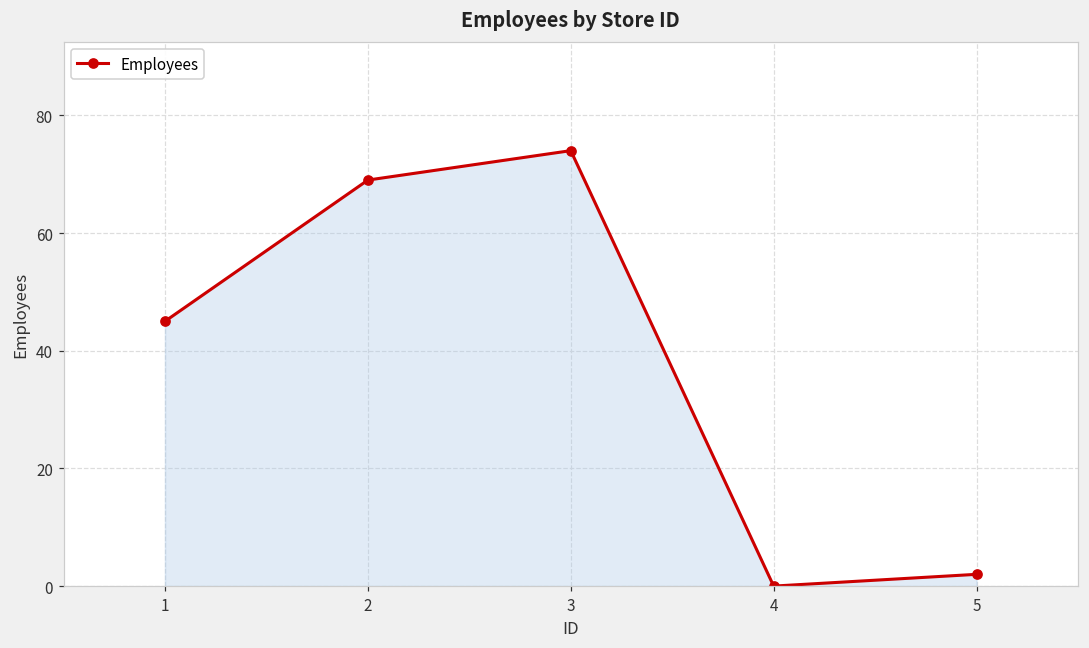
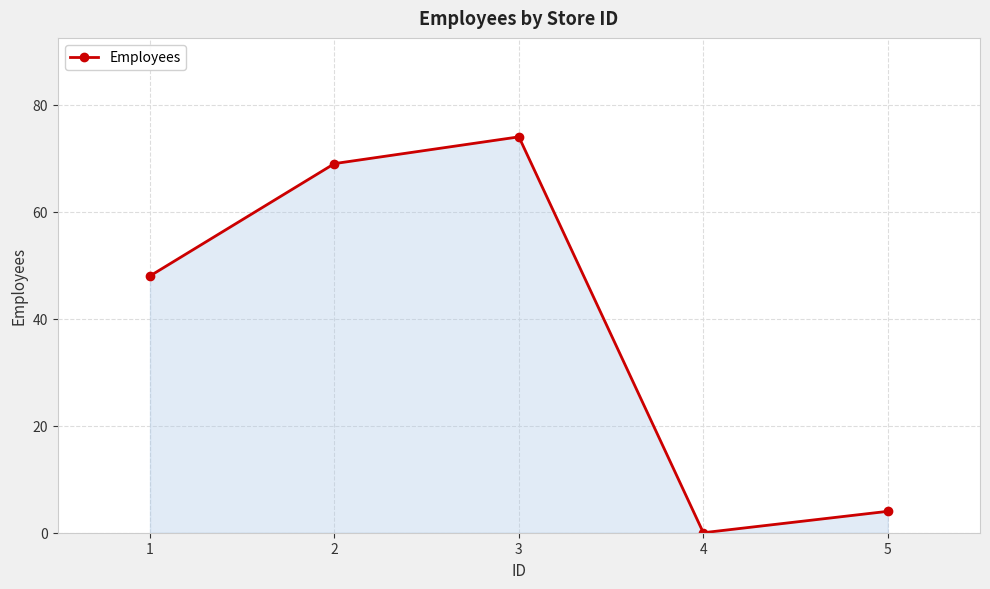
  {
-   "1": 45,
+   "1": 48,
    "2": 69,
    "3": 74,
    "4": 0,
-   "5": 2
+   "5": 4
  }
